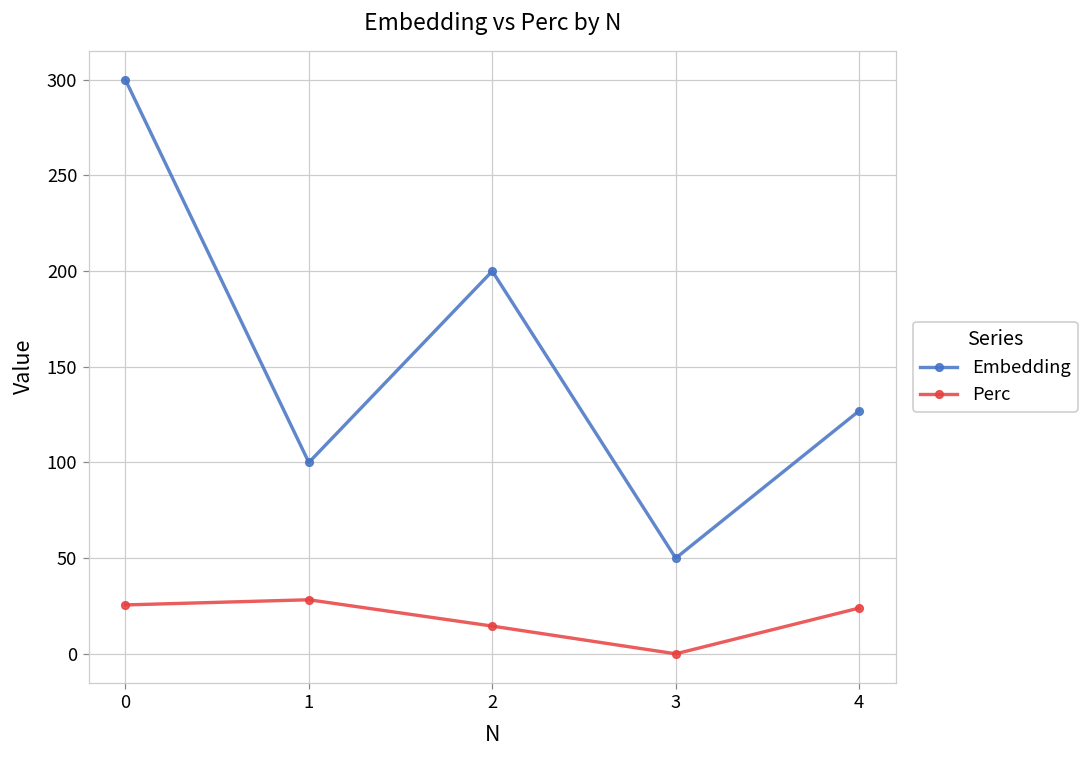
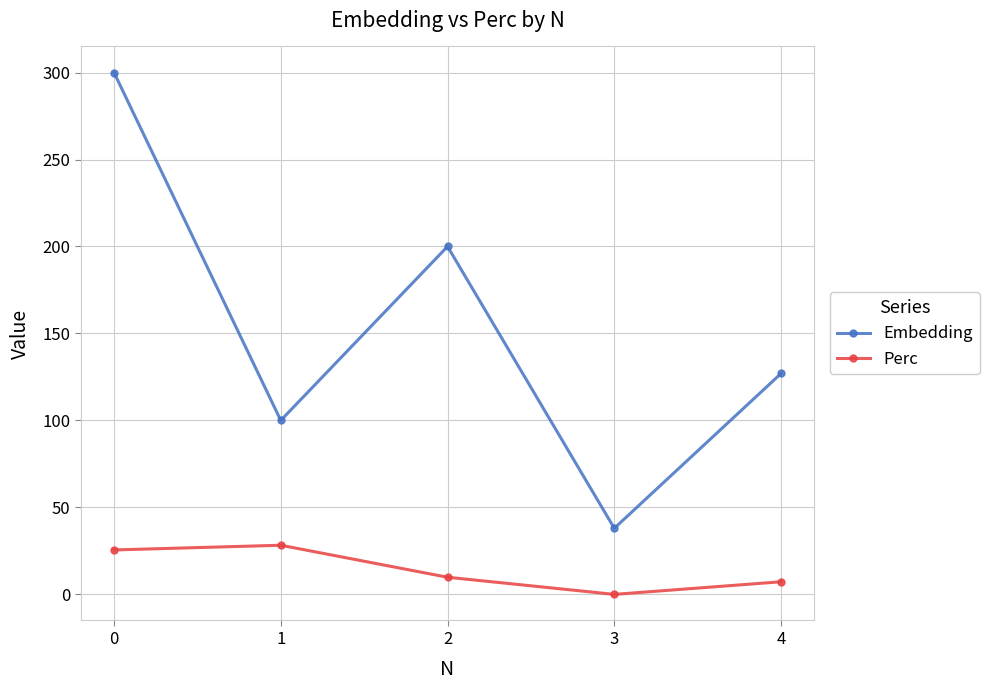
  {
    "Embedding": {
      "0": 300,
      "1": 100,
      "2": 200,
-     "3": 50,
+     "3": 38,
      "4": 127
    },
    "Perc": {
      "0": 26,
      "1": 28,
-     "2": 14,
+     "2": 10,
      "3": 0,
-     "4": 24
+     "4": 7
    }
  }
